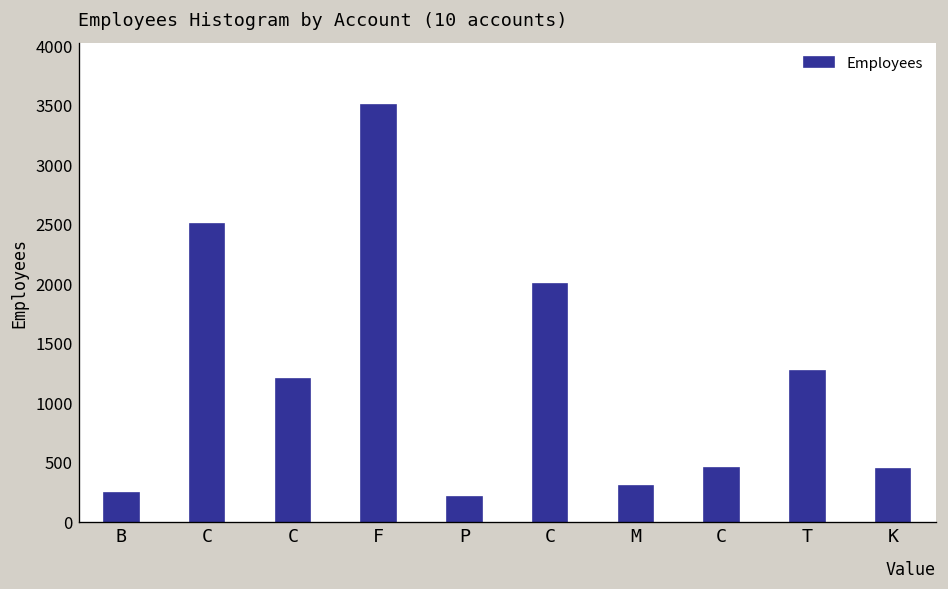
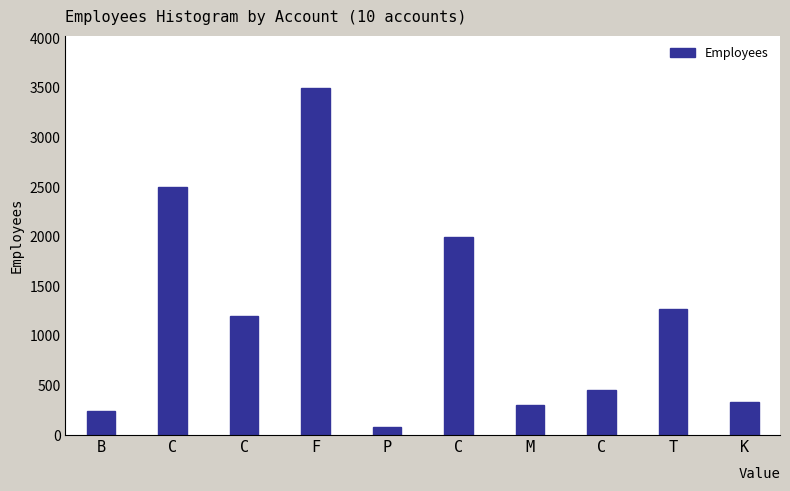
  {
    "B": 200,
    "F": 3500,
-   "P": 200,
+   "P": 100,
    "M": 300,
    "T": 1300,
-   "K": 400
+   "K": 300
  }
